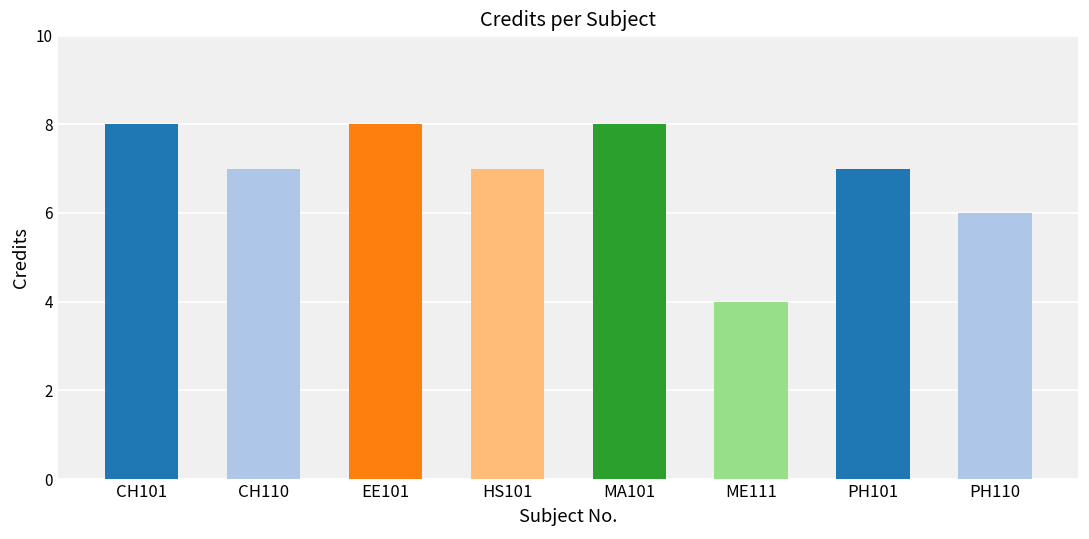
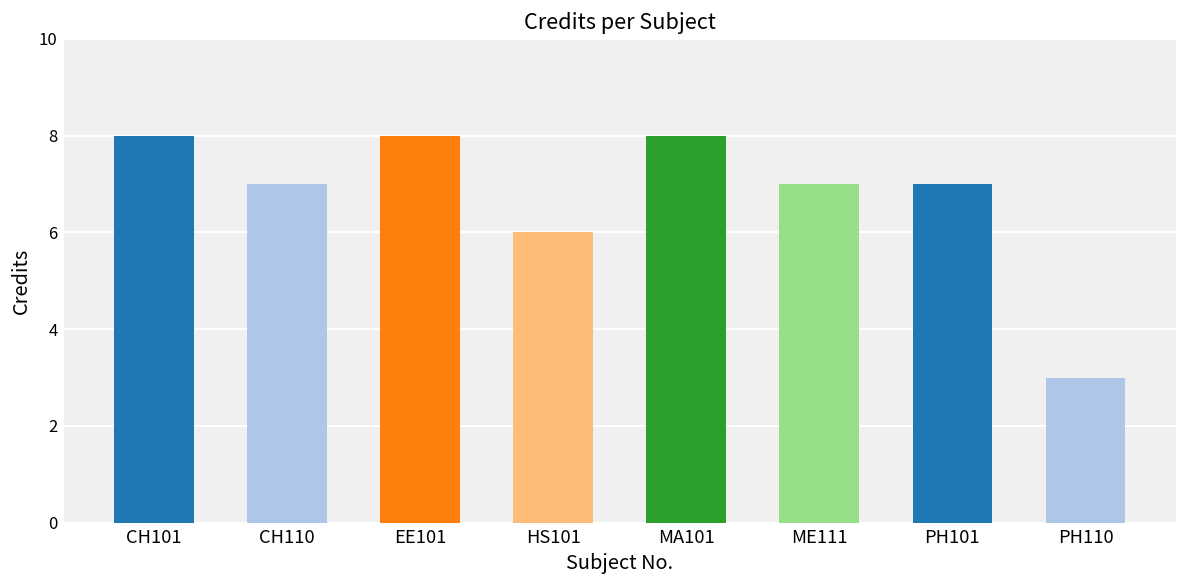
  {
    "CH101": 8,
    "CH110": 7,
    "EE101": 8,
-   "HS101": 7,
+   "HS101": 6,
    "MA101": 8,
-   "ME111": 4,
+   "ME111": 7,
    "PH101": 7,
-   "PH110": 6
+   "PH110": 3
  }
